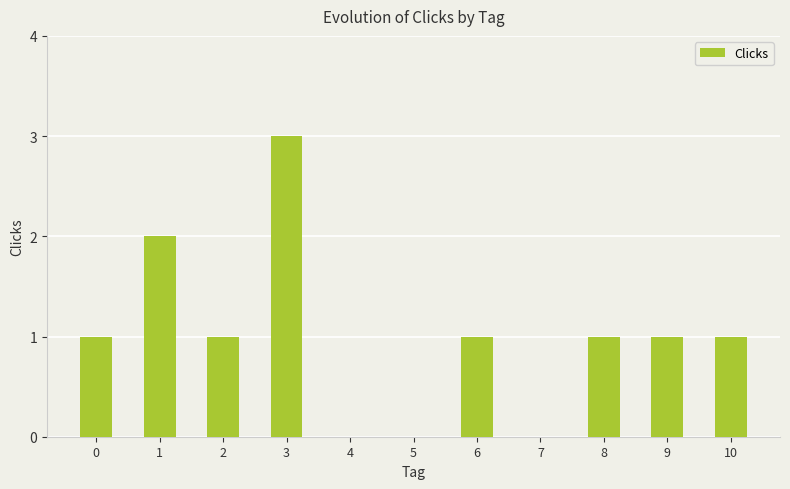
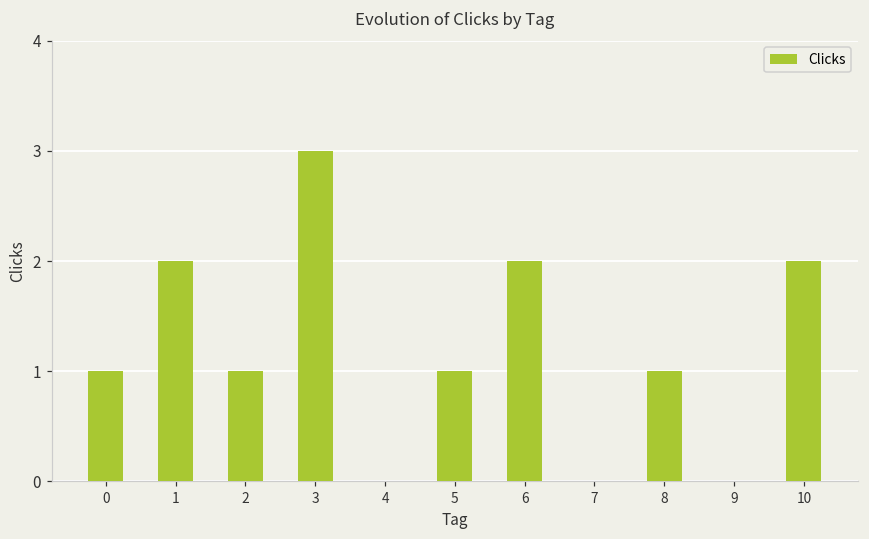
  {
    "0": 1,
    "1": 2,
    "2": 1,
    "3": 3,
    "4": 0,
-   "5": 0,
-   "6": 1,
+   "5": 1,
+   "6": 2,
    "7": 0,
    "8": 1,
-   "9": 1,
-   "10": 1
+   "9": 0,
+   "10": 2
  }
